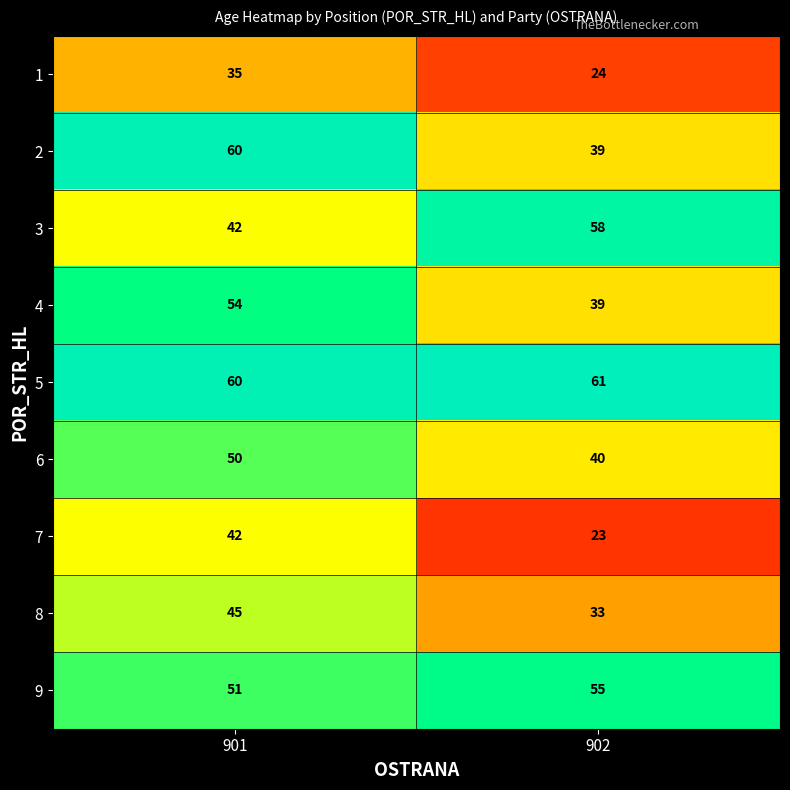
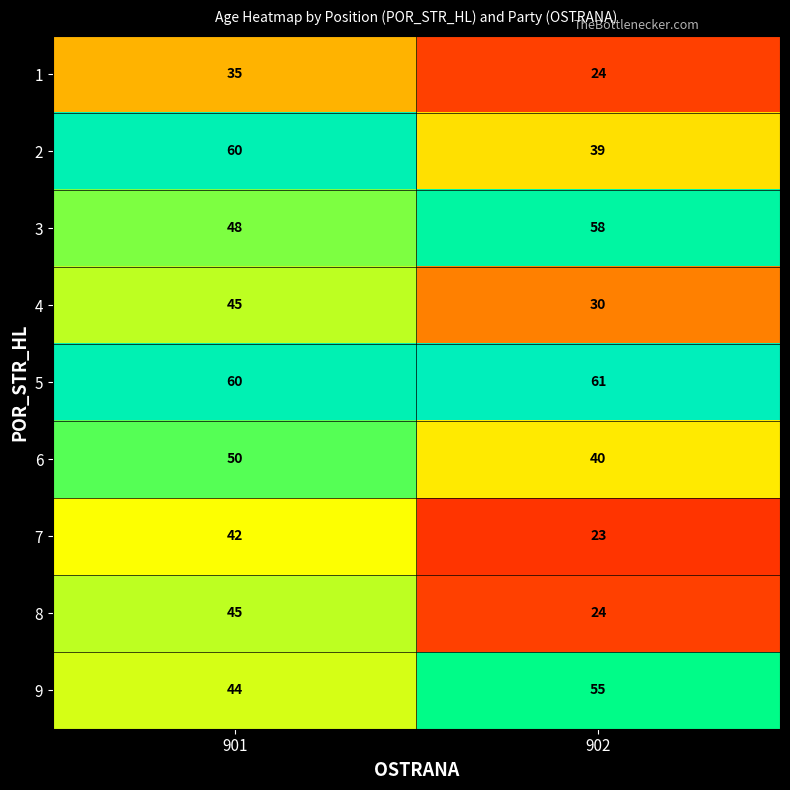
  {
    "1": {
      "901": 35,
      "902": 24
    },
    "2": {
      "901": 60,
      "902": 39
    },
    "3": {
-     "901": 42,
+     "901": 48,
      "902": 58
    },
    "4": {
-     "901": 54,
-     "902": 39
+     "901": 45,
+     "902": 30
    },
    "5": {
      "901": 60,
      "902": 61
    },
    "6": {
      "901": 50,
      "902": 40
    },
    "7": {
      "901": 42,
      "902": 23
    },
    "8": {
      "901": 45,
-     "902": 33
+     "902": 24
    },
    "9": {
-     "901": 51,
+     "901": 44,
      "902": 55
    }
  }
